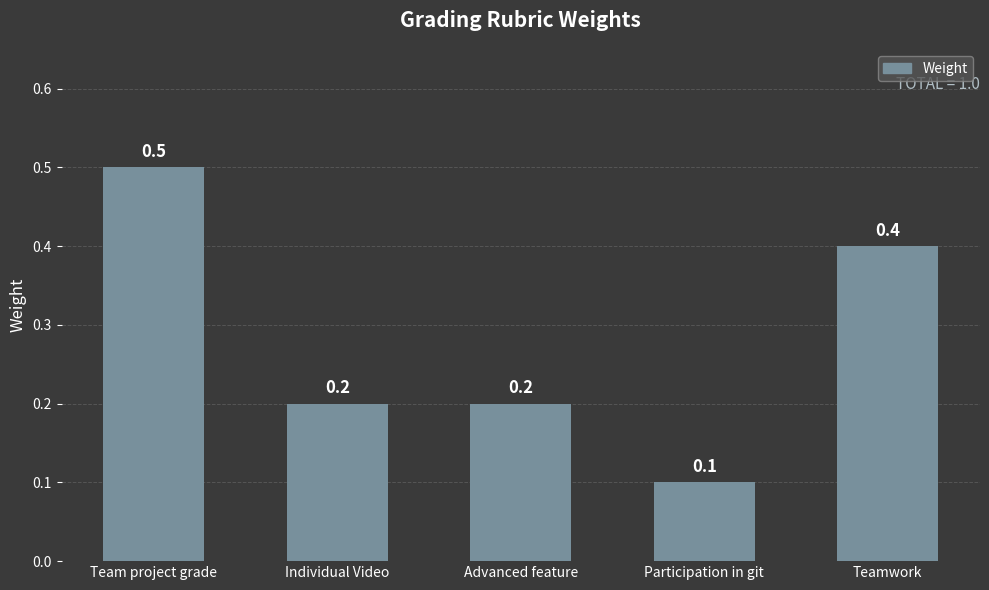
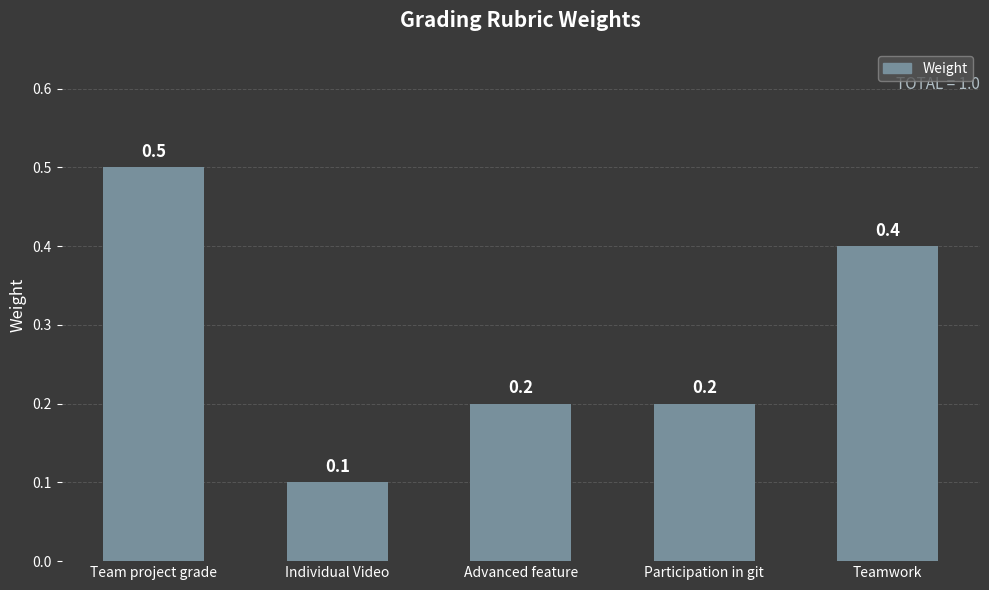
  {
    "Team project grade": 0.5,
-   "Individual Video": 0.2,
+   "Individual Video": 0.1,
    "Advanced feature": 0.2,
-   "Participation in git": 0.1,
+   "Participation in git": 0.2,
    "Teamwork": 0.4
  }
